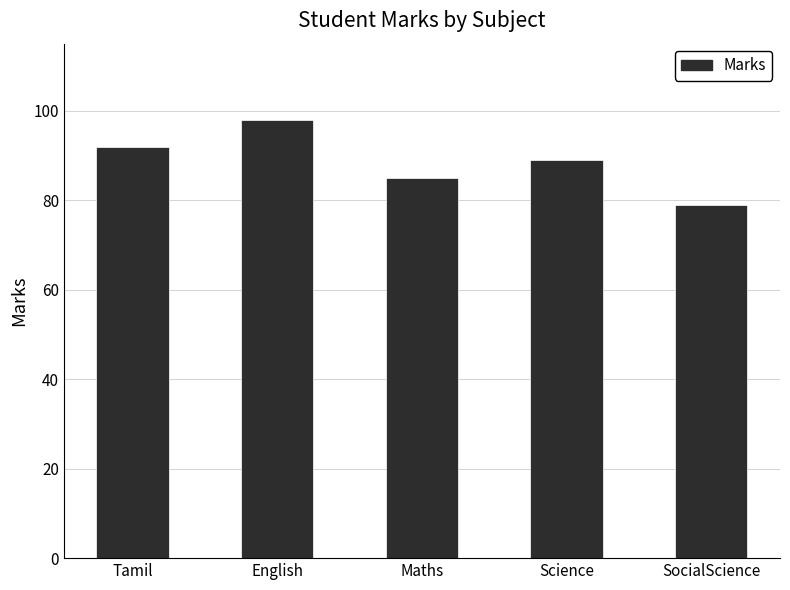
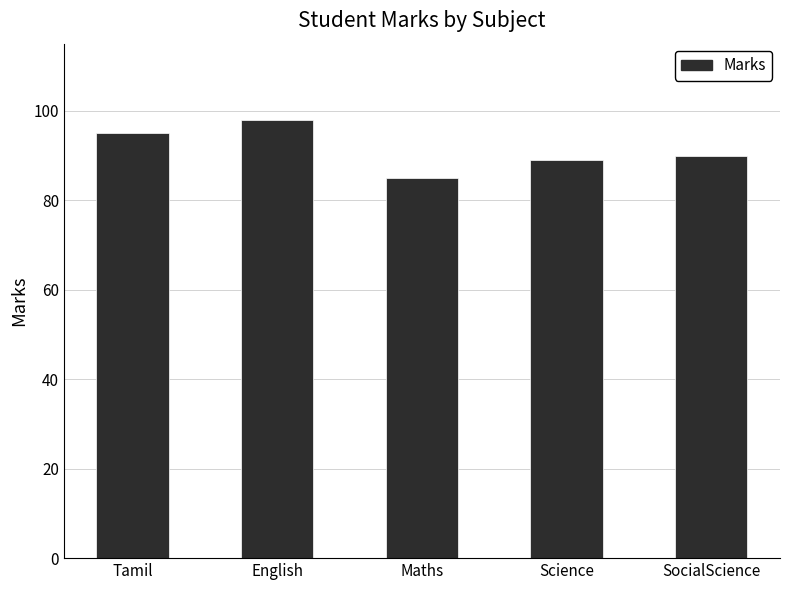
  {
-   "Tamil": 92,
+   "Tamil": 95,
    "English": 98,
    "Maths": 85,
    "Science": 89,
-   "SocialScience": 79
+   "SocialScience": 90
  }
